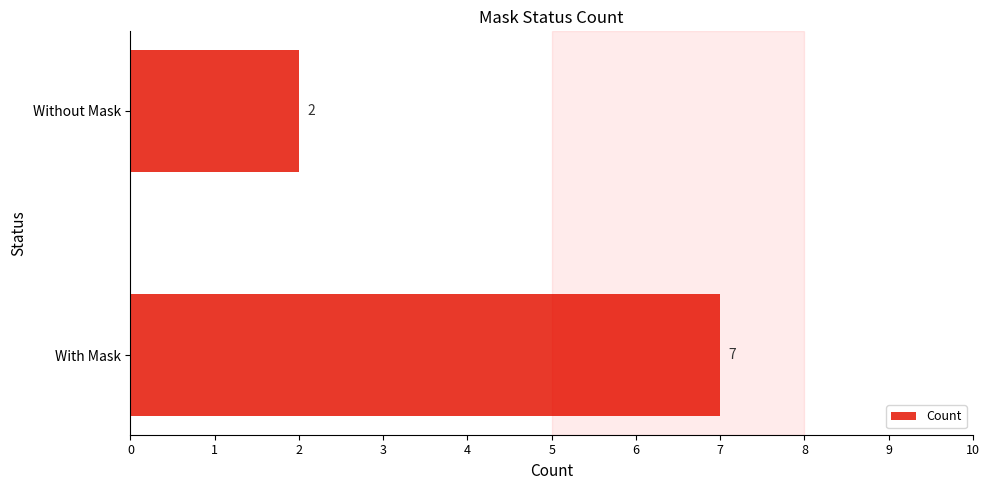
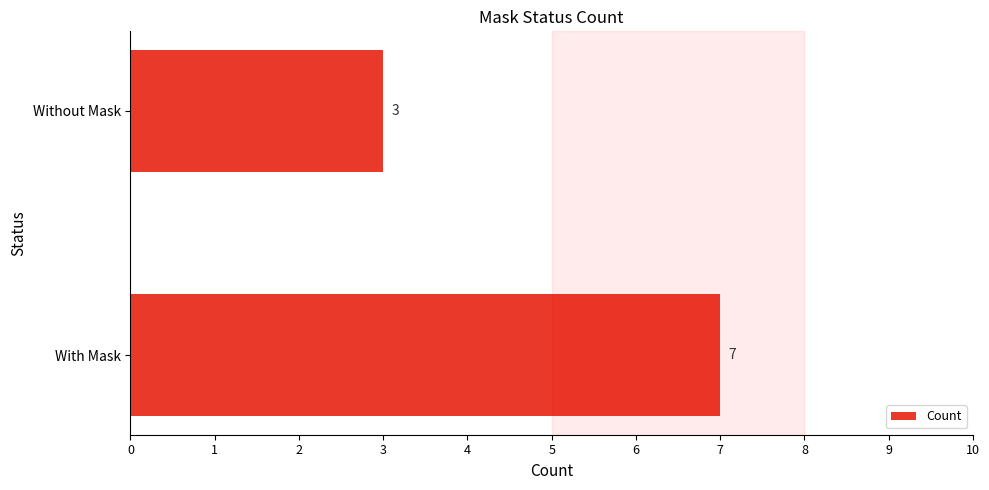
  {
-   "Without Mask": 2,
+   "Without Mask": 3,
    "With Mask": 7
  }
